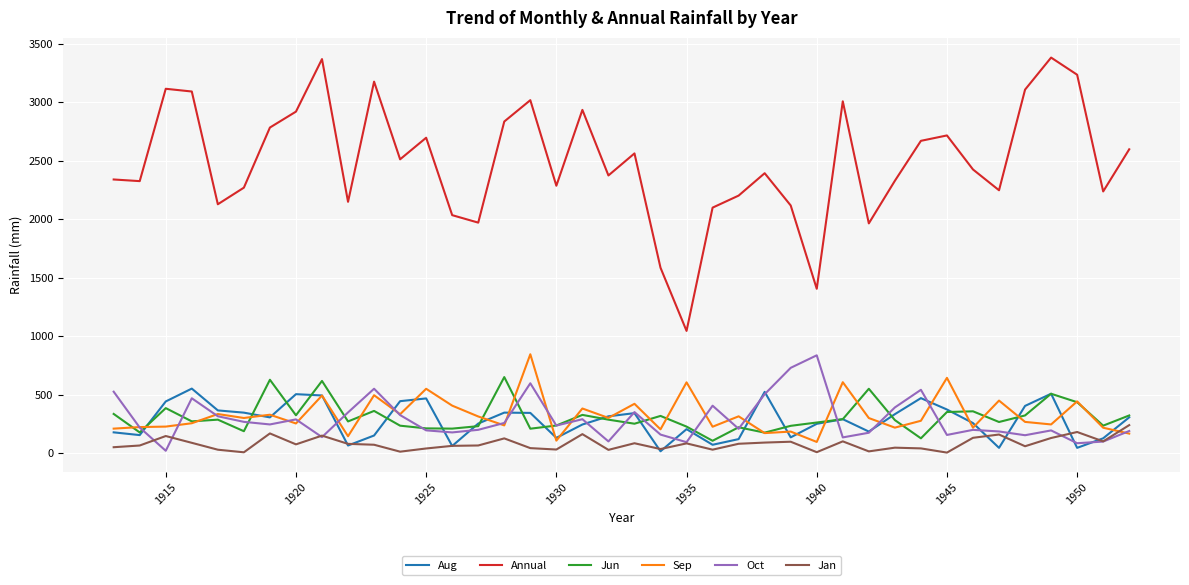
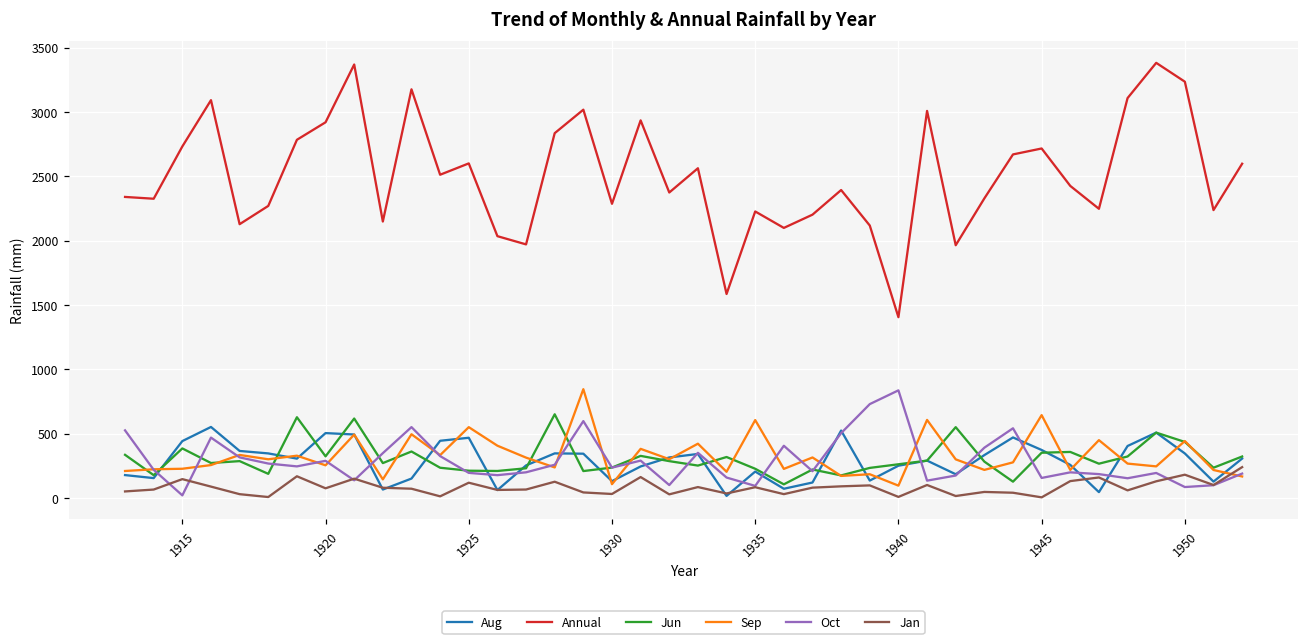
  {
    "Aug": {
      "1915": 440,
      "1920": 510,
      "1925": 470,
      "1930": 130,
-     "1950": 50
+     "1950": 350
    },
    "Annual": {
-     "1915": 3120,
+     "1915": 2730,
      "1920": 2920,
-     "1925": 2700,
+     "1925": 2600,
      "1930": 2290,
-     "1935": 1050,
+     "1935": 2230,
      "1940": 1410,
      "1945": 2720,
      "1950": 3240
    },
    "Jun": {
      "1915": 390,
      "1920": 320
    },
    "Sep": {
      "1915": 230,
      "1920": 260,
      "1925": 550,
      "1930": 110,
      "1935": 610,
      "1940": 100,
      "1945": 650
    },
    "Oct": {
      "1915": 20,
      "1920": 290,
      "1940": 840,
      "1945": 160,
      "1950": 90
    },
    "Jan": {
      "1915": 150,
      "1920": 80,
-     "1925": 40,
+     "1925": 120,
      "1930": 30,
      "1940": 10,
      "1945": 10,
      "1950": 180
    }
  }
